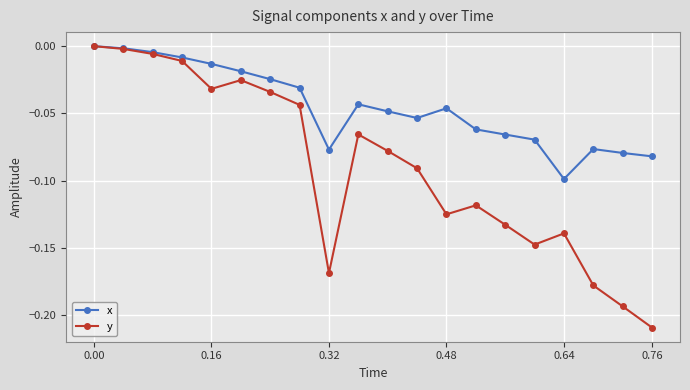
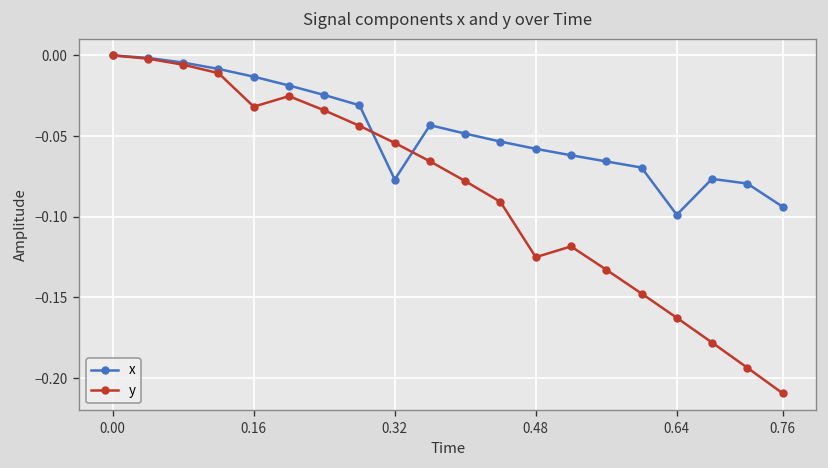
  {
    "x": {
      "0.16": -0.013,
      "0.32": -0.077,
-     "0.48": -0.046,
+     "0.48": -0.058,
      "0.64": -0.099,
-     "0.76": -0.082
+     "0.76": -0.094
    },
    "y": {
      "0.16": -0.032,
-     "0.32": -0.169,
+     "0.32": -0.054,
      "0.48": -0.125,
-     "0.64": -0.139,
+     "0.64": -0.163,
      "0.76": -0.209
    }
  }
